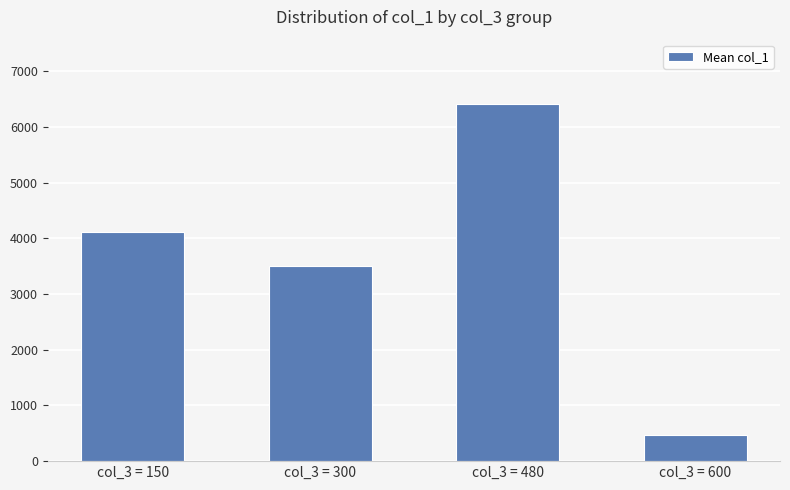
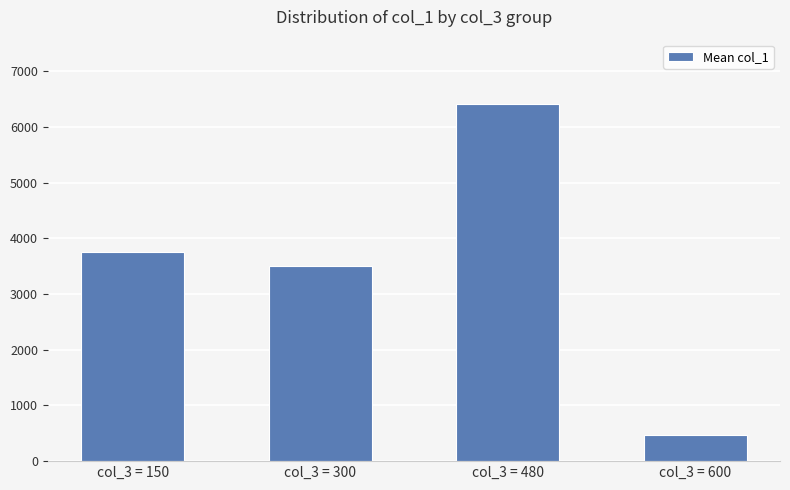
  {
-   "col_3 = 150": 4100,
+   "col_3 = 150": 3800,
    "col_3 = 300": 3500,
    "col_3 = 480": 6400,
    "col_3 = 600": 500
  }
